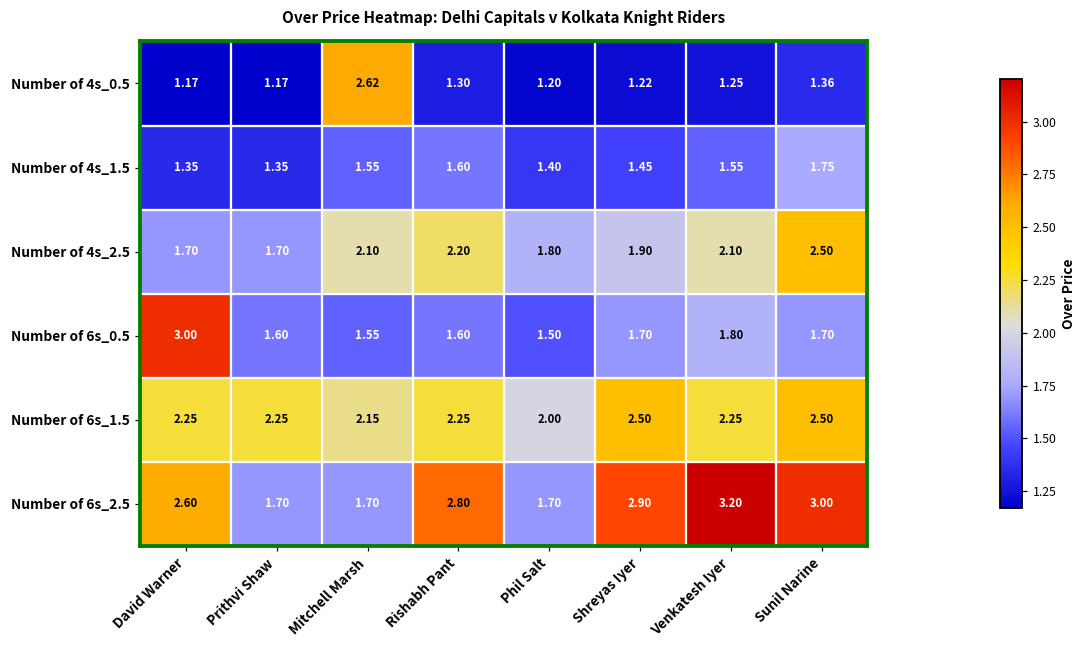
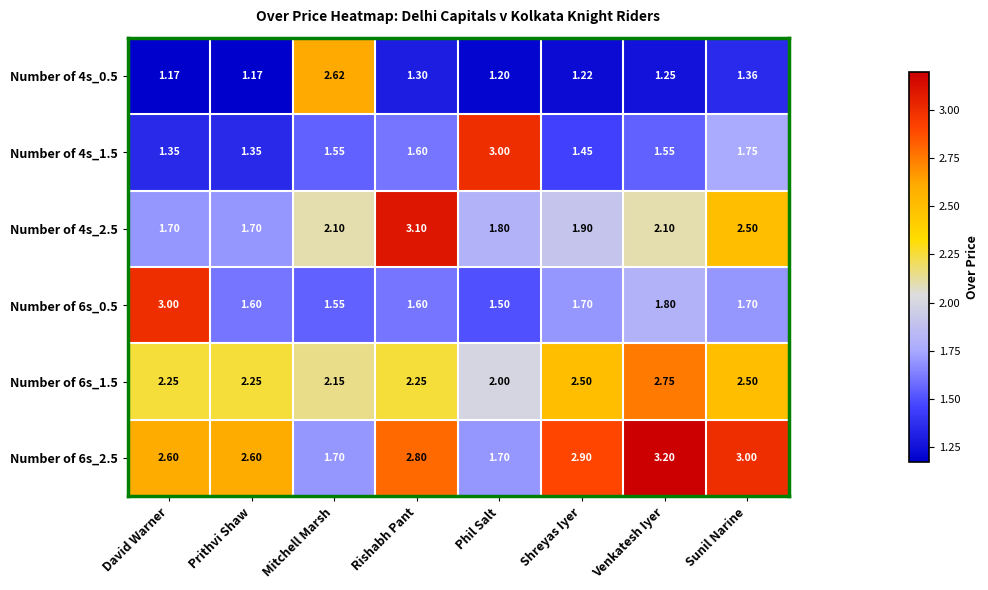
  {
    "Number of 4s_0.5": {
      "David Warner": 1.17,
      "Prithvi Shaw": 1.17,
      "Mitchell Marsh": 2.62,
      "Rishabh Pant": 1.30,
      "Phil Salt": 1.20,
      "Shreyas Iyer": 1.22,
      "Venkatesh Iyer": 1.25,
      "Sunil Narine": 1.36
    },
    "Number of 4s_1.5": {
      "David Warner": 1.35,
      "Prithvi Shaw": 1.35,
      "Mitchell Marsh": 1.55,
      "Rishabh Pant": 1.60,
-     "Phil Salt": 1.40,
+     "Phil Salt": 3.00,
      "Shreyas Iyer": 1.45,
      "Venkatesh Iyer": 1.55,
      "Sunil Narine": 1.75
    },
    "Number of 4s_2.5": {
      "David Warner": 1.70,
      "Prithvi Shaw": 1.70,
      "Mitchell Marsh": 2.10,
-     "Rishabh Pant": 2.20,
+     "Rishabh Pant": 3.10,
      "Phil Salt": 1.80,
      "Shreyas Iyer": 1.90,
      "Venkatesh Iyer": 2.10,
      "Sunil Narine": 2.50
    },
    "Number of 6s_0.5": {
      "David Warner": 3.00,
      "Prithvi Shaw": 1.60,
      "Mitchell Marsh": 1.55,
      "Rishabh Pant": 1.60,
      "Phil Salt": 1.50,
      "Shreyas Iyer": 1.70,
      "Venkatesh Iyer": 1.80,
      "Sunil Narine": 1.70
    },
    "Number of 6s_1.5": {
      "David Warner": 2.25,
      "Prithvi Shaw": 2.25,
      "Mitchell Marsh": 2.15,
      "Rishabh Pant": 2.25,
      "Phil Salt": 2.00,
      "Shreyas Iyer": 2.50,
-     "Venkatesh Iyer": 2.25,
+     "Venkatesh Iyer": 2.75,
      "Sunil Narine": 2.50
    },
    "Number of 6s_2.5": {
      "David Warner": 2.60,
-     "Prithvi Shaw": 1.70,
+     "Prithvi Shaw": 2.60,
      "Mitchell Marsh": 1.70,
      "Rishabh Pant": 2.80,
      "Phil Salt": 1.70,
      "Shreyas Iyer": 2.90,
      "Venkatesh Iyer": 3.20,
      "Sunil Narine": 3.00
    }
  }
